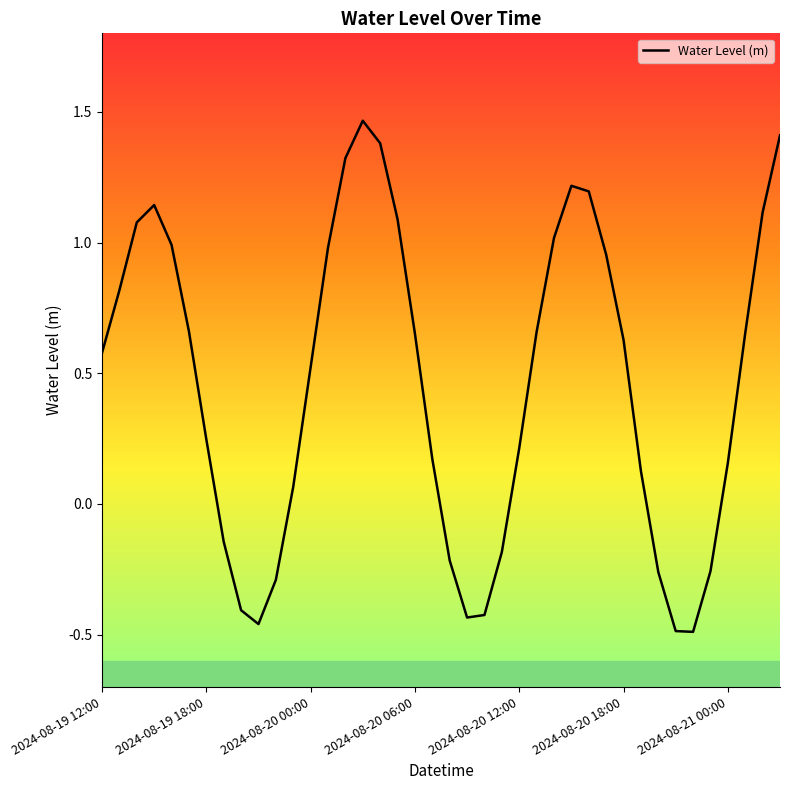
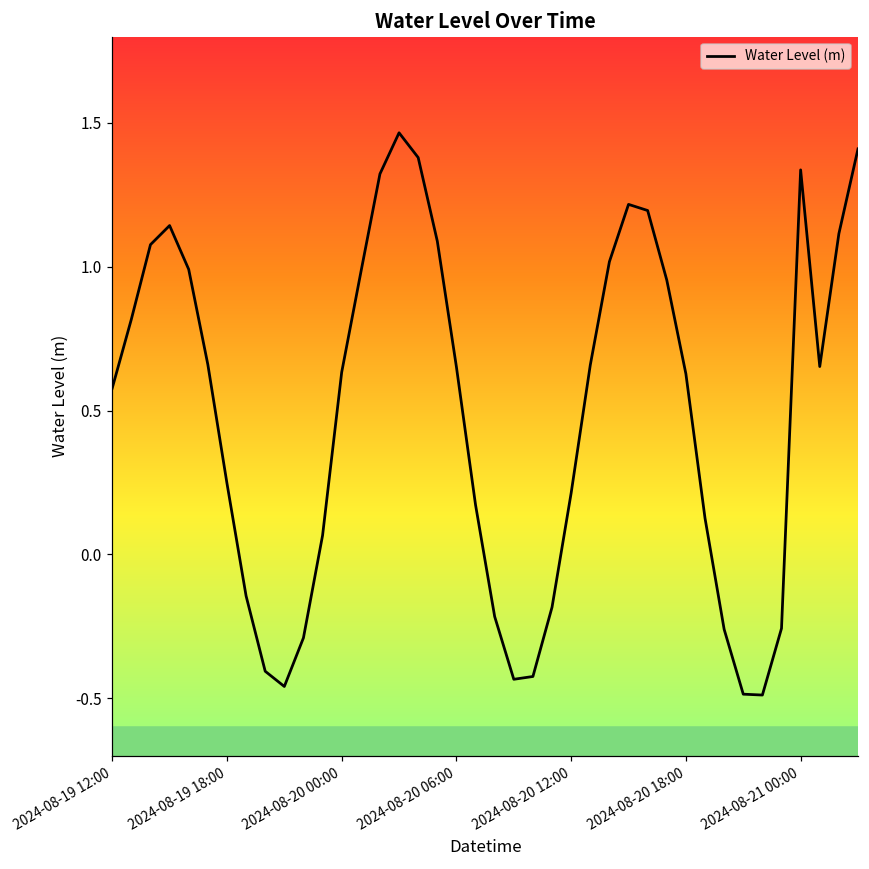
  {
    "2024-08-19 12:00": 0.58,
    "2024-08-19 18:00": 0.25,
-   "2024-08-20 00:00": 0.52,
+   "2024-08-20 00:00": 0.63,
    "2024-08-20 06:00": 0.65,
    "2024-08-20 12:00": 0.21,
    "2024-08-20 18:00": 0.63,
-   "2024-08-21 00:00": 0.16
+   "2024-08-21 00:00": 1.34
  }
